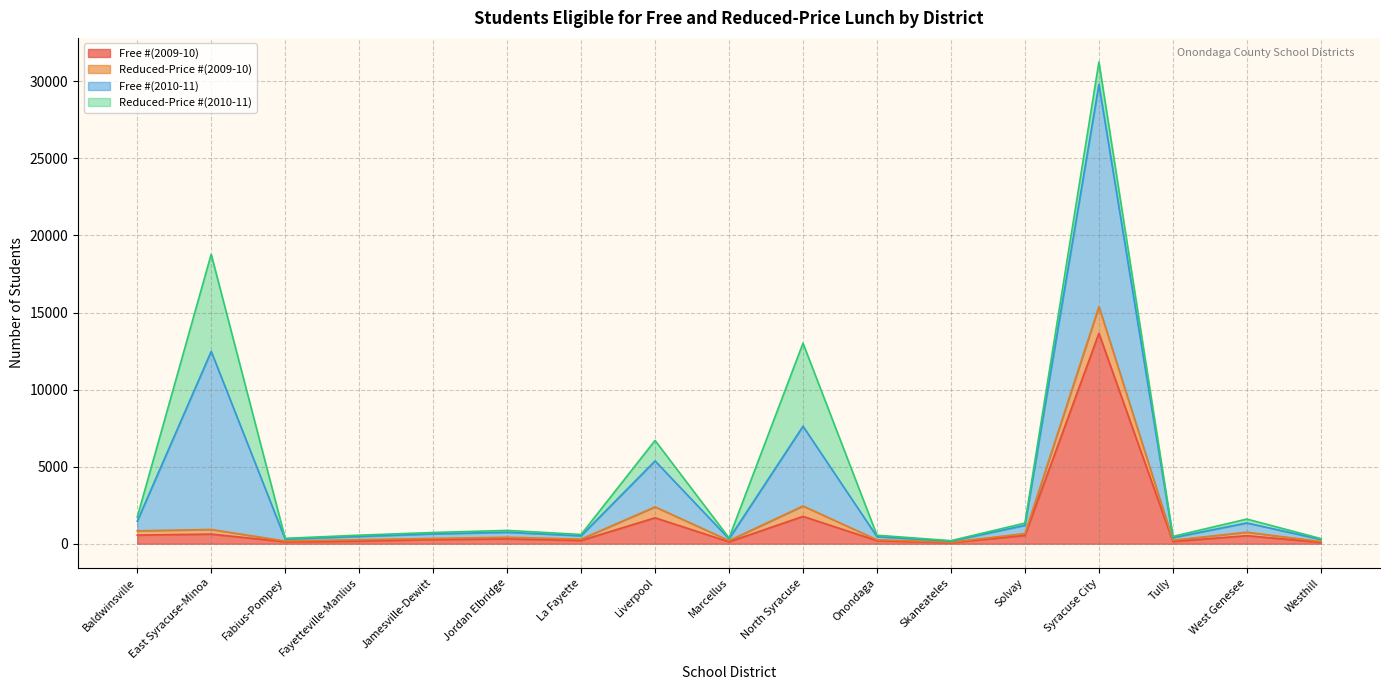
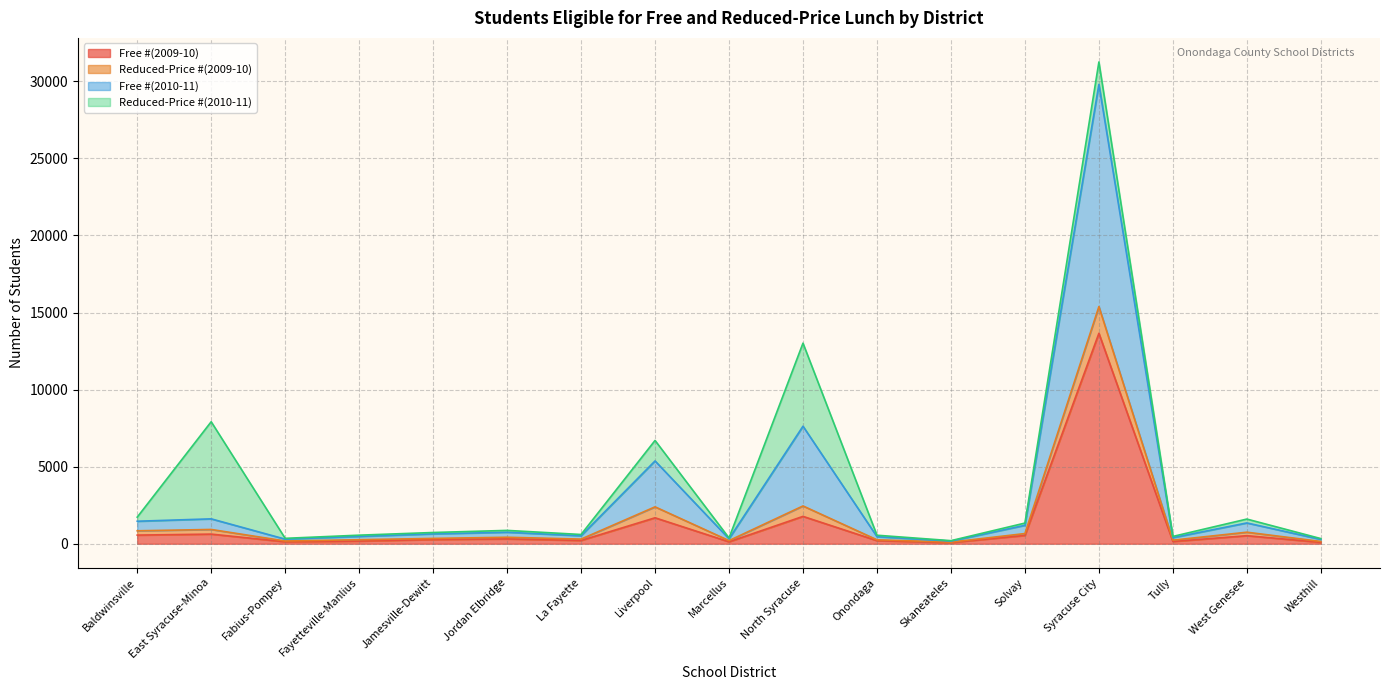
  {
    "Free #(2010-11)": {
      "Baldwinsville": 600,
-     "East Syracuse-Minoa": 11600,
+     "East Syracuse-Minoa": 700,
      "Liverpool": 3000,
      "North Syracuse": 5200,
      "Syracuse City": 14400,
      "West Genesee": 600
    },
    "Reduced-Price #(2010-11)": {
      "Baldwinsville": 300,
      "East Syracuse-Minoa": 6300,
      "Liverpool": 1300,
      "North Syracuse": 5400,
      "Syracuse City": 1500,
      "West Genesee": 300
    }
  }
